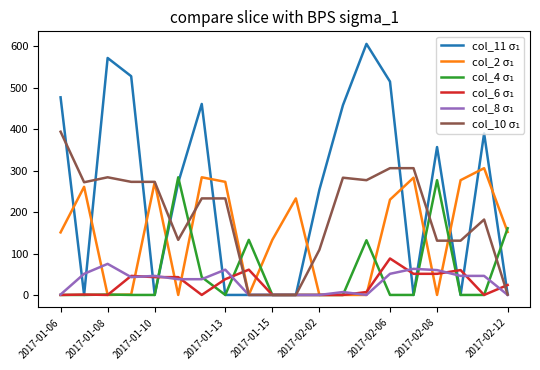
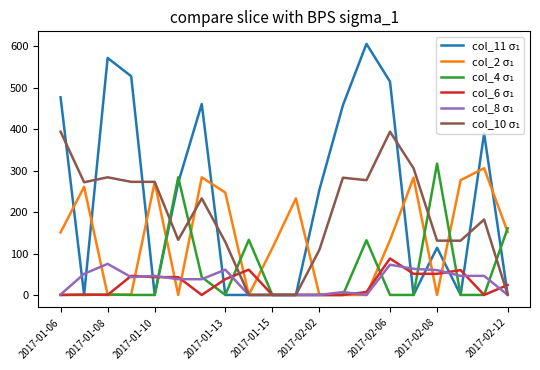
  {
    "col_11 σ₁": {
      "2017-01-06": 480,
      "2017-01-08": 570,
      "2017-02-02": 250,
      "2017-02-06": 520,
-     "2017-02-08": 360
+     "2017-02-08": 110
    },
    "col_2 σ₁": {
      "2017-01-06": 150,
-     "2017-01-13": 270,
-     "2017-01-15": 130,
-     "2017-02-06": 230,
+     "2017-01-13": 250,
+     "2017-01-15": 110,
+     "2017-02-06": 130,
      "2017-02-08": 0,
      "2017-02-12": 150
    },
    "col_4 σ₁": {
      "2017-02-06": 0,
-     "2017-02-08": 280,
+     "2017-02-08": 320,
      "2017-02-12": 160
    },
    "col_6 σ₁": {
      "2017-01-13": 40,
      "2017-02-06": 90,
      "2017-02-08": 50,
      "2017-02-12": 20
    },
    "col_8 σ₁": {
      "2017-01-08": 80,
      "2017-01-13": 60,
-     "2017-02-06": 50,
+     "2017-02-06": 70,
      "2017-02-08": 60
    },
    "col_10 σ₁": {
      "2017-01-06": 390,
      "2017-01-08": 280,
-     "2017-01-13": 230,
+     "2017-01-13": 130,
      "2017-02-02": 110,
-     "2017-02-06": 310,
+     "2017-02-06": 390,
      "2017-02-08": 130
    }
  }
